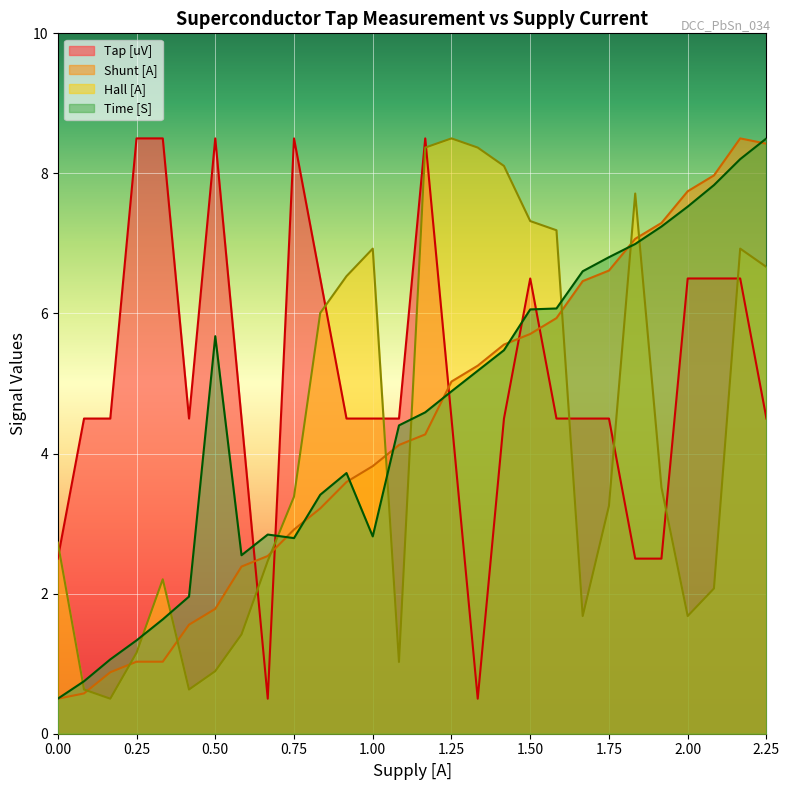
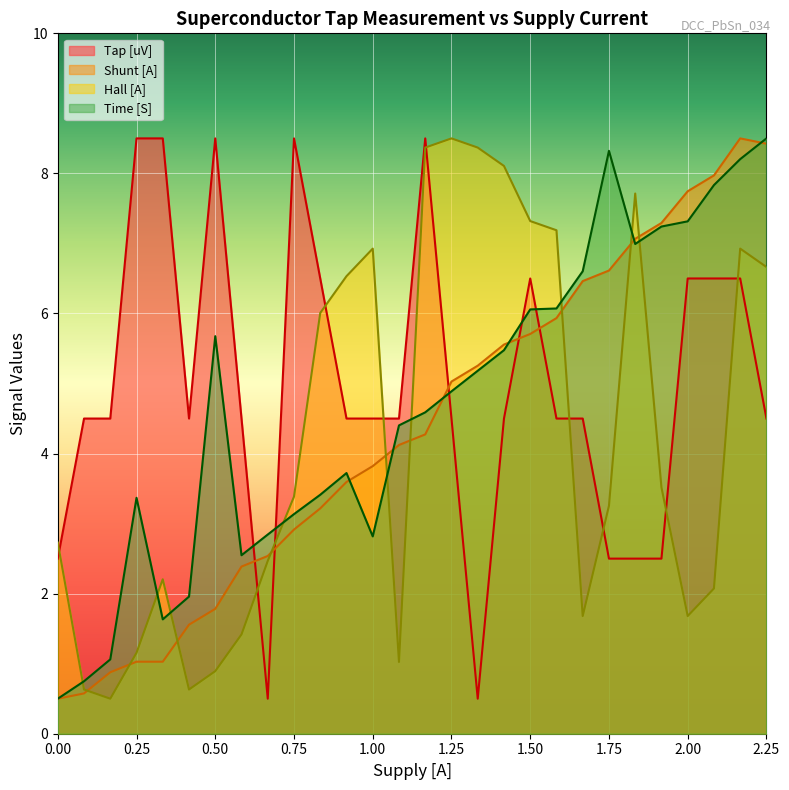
  {
    "Tap [uV]": {
      "0.00": 2.5,
      "0.25": 8.5,
      "0.50": 8.5,
      "0.75": 8.5,
      "1.00": 4.5,
      "1.25": 4.5,
      "1.50": 6.5,
-     "1.75": 4.5,
+     "1.75": 2.5,
      "2.00": 6.5,
      "2.25": 4.5
    },
    "Time [S]": {
-     "0.25": 1.3,
+     "0.25": 3.4,
      "0.50": 5.7,
-     "0.75": 2.8,
+     "0.75": 3.1,
      "1.00": 2.8,
      "1.25": 4.9,
      "1.50": 6.1,
-     "1.75": 6.8,
-     "2.00": 7.5,
+     "1.75": 8.3,
+     "2.00": 7.3,
      "2.25": 8.5
    }
  }
